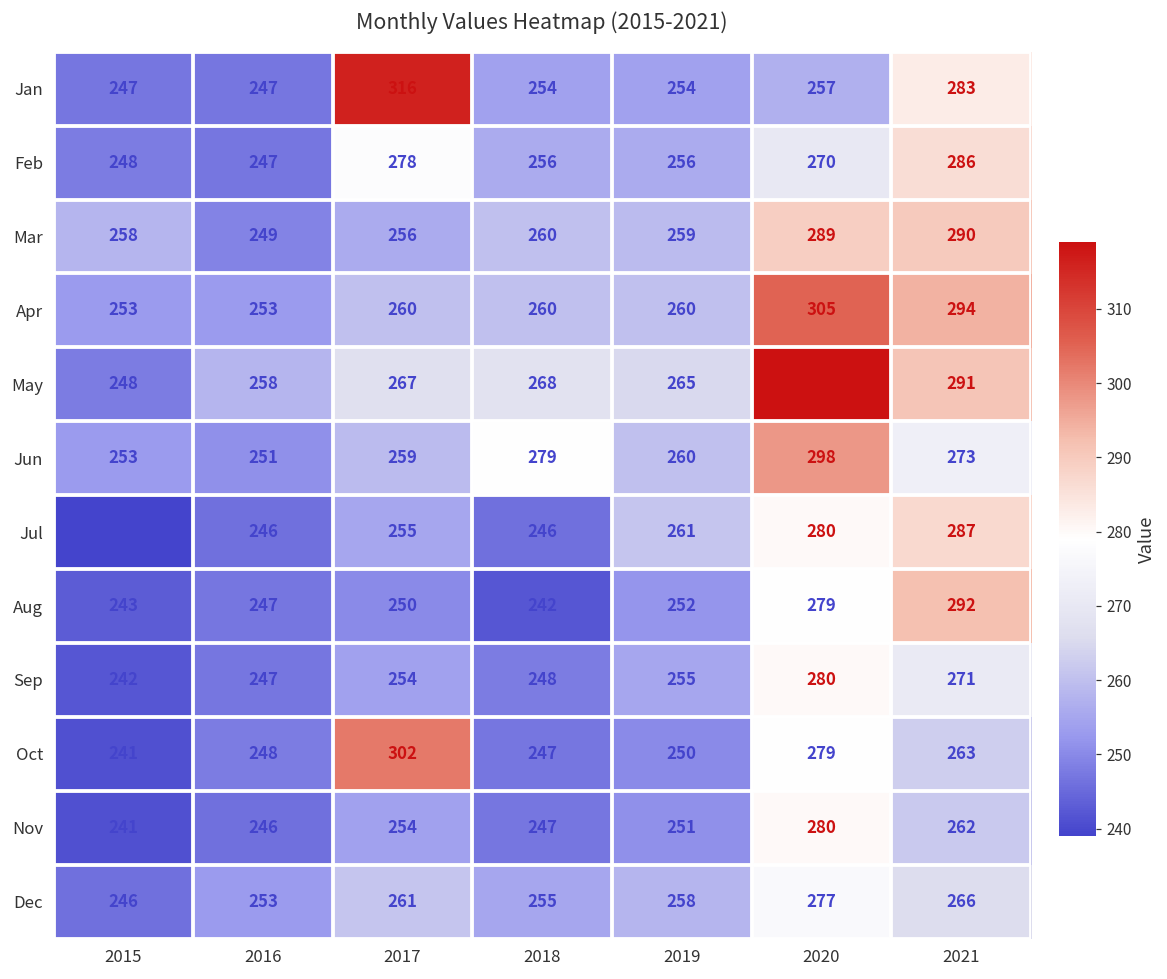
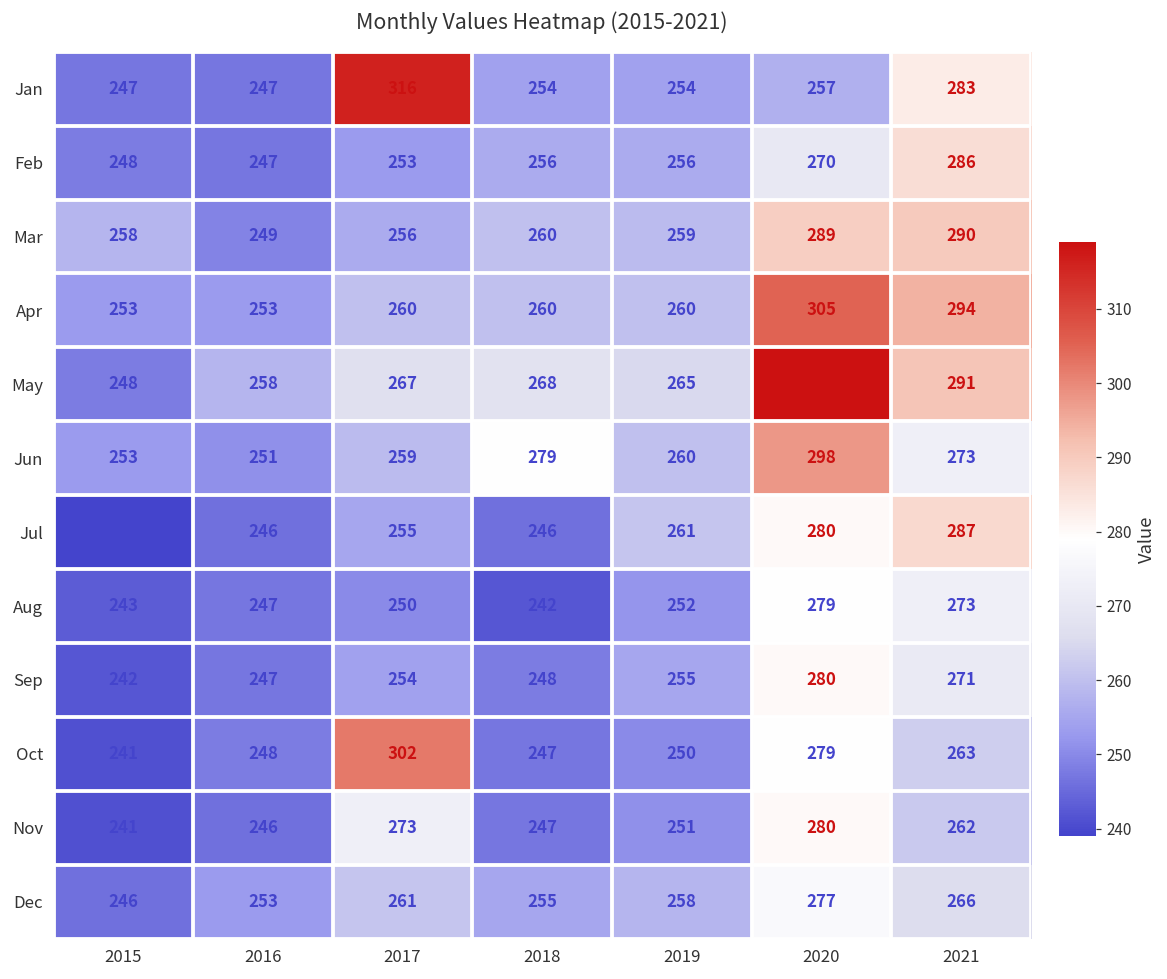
  {
    "Jan": {
      "2015": 247,
      "2016": 247,
      "2018": 254,
      "2019": 254,
      "2020": 257,
      "2021": 283
    },
    "Feb": {
      "2015": 248,
      "2016": 247,
-     "2017": 278,
+     "2017": 253,
      "2018": 256,
      "2019": 256,
      "2020": 270,
      "2021": 286
    },
    "Mar": {
      "2015": 258,
      "2016": 249,
      "2017": 256,
      "2018": 260,
      "2019": 259,
      "2020": 289,
      "2021": 290
    },
    "Apr": {
      "2015": 253,
      "2016": 253,
      "2017": 260,
      "2018": 260,
      "2019": 260,
      "2020": 305,
      "2021": 294
    },
    "May": {
      "2015": 248,
      "2016": 258,
      "2017": 267,
      "2018": 268,
      "2019": 265,
      "2021": 291
    },
    "Jun": {
      "2015": 253,
      "2016": 251,
      "2017": 259,
      "2018": 279,
      "2019": 260,
      "2020": 298,
      "2021": 273
    },
    "Jul": {
      "2017": 255,
      "2019": 261,
      "2020": 280,
      "2021": 287
    },
    "Aug": {
      "2016": 247,
      "2017": 250,
      "2019": 252,
      "2020": 279,
-     "2021": 292
+     "2021": 273
    },
    "Sep": {
      "2016": 247,
      "2017": 254,
      "2018": 248,
      "2019": 255,
      "2020": 280,
      "2021": 271
    },
    "Oct": {
      "2016": 248,
      "2017": 302,
      "2018": 247,
      "2019": 250,
      "2020": 279,
      "2021": 263
    },
    "Nov": {
-     "2017": 254,
+     "2017": 273,
      "2018": 247,
      "2019": 251,
      "2020": 280,
      "2021": 262
    },
    "Dec": {
      "2016": 253,
      "2017": 261,
      "2018": 255,
      "2019": 258,
      "2020": 277,
      "2021": 266
    }
  }
